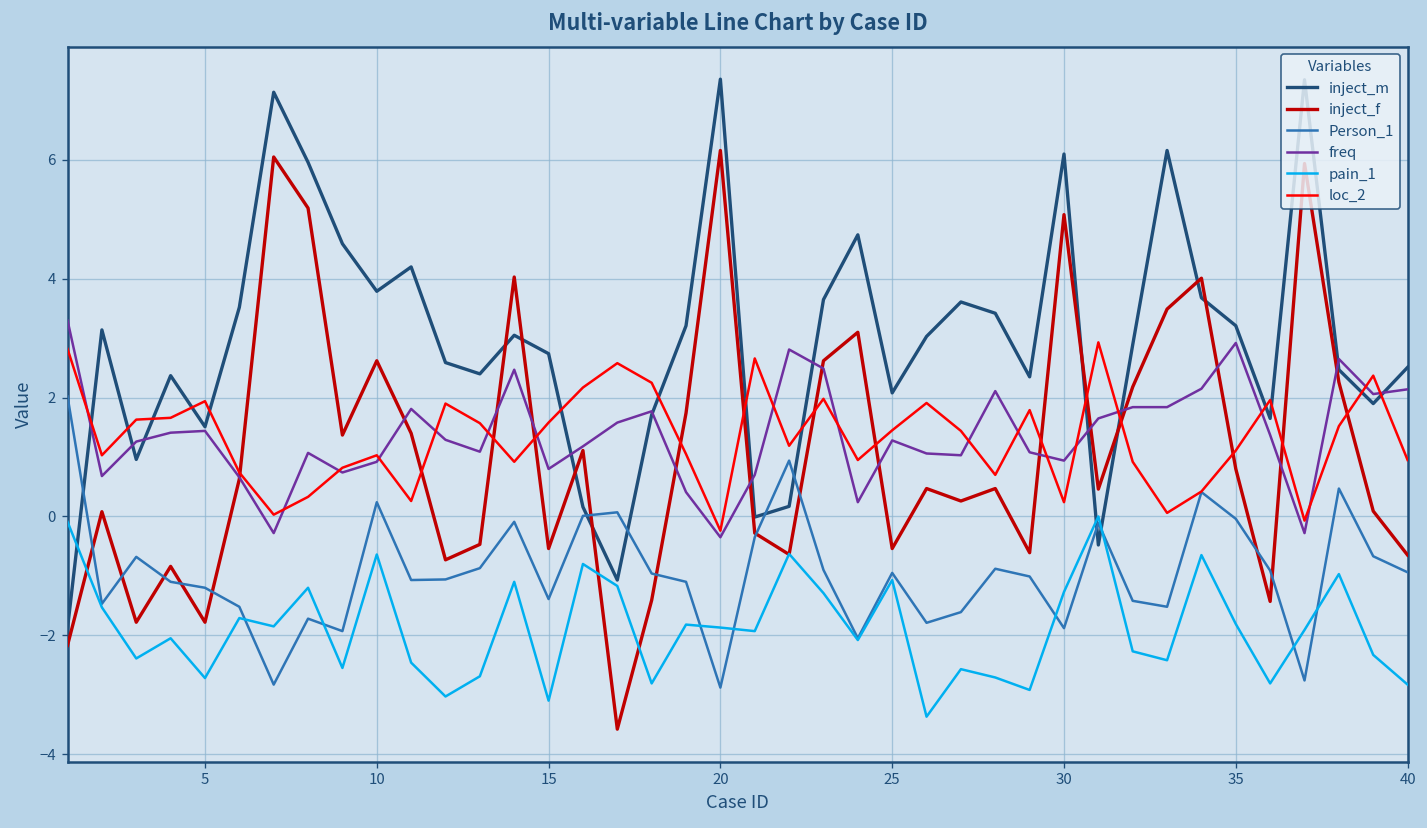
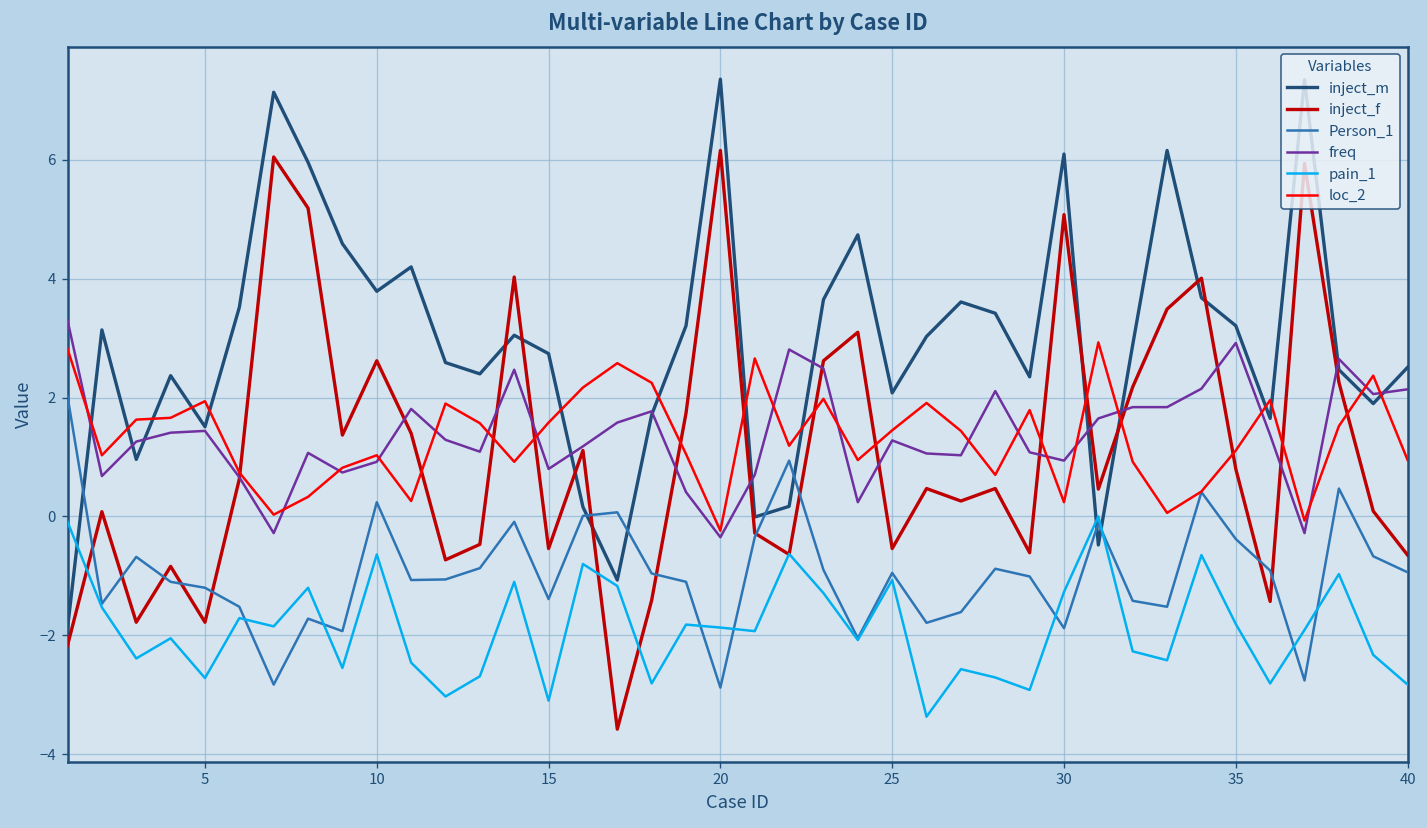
  {
    "inject_m": {
      "5": 1.5,
      "10": 3.8,
      "15": 2.7,
      "20": 7.4,
      "25": 2.1,
      "30": 6.1,
      "35": 3.2,
      "40": 2.5
    },
    "inject_f": {
      "5": -1.8,
      "10": 2.6,
      "15": -0.5,
      "20": 6.2,
      "25": -0.5,
      "30": 5.1,
      "35": 0.8,
      "40": -0.7
    },
    "Person_1": {
      "5": -1.2,
      "10": 0.2,
      "15": -1.4,
      "20": -2.9,
      "25": -1.0,
      "30": -1.9,
-     "35": 0.0,
+     "35": -0.4,
      "40": -0.9
    },
    "freq": {
      "5": 1.4,
      "10": 0.9,
      "15": 0.8,
      "20": -0.4,
      "25": 1.3,
      "30": 0.9,
      "35": 2.9,
      "40": 2.1
    },
    "pain_1": {
      "5": -2.7,
      "10": -0.6,
      "15": -3.1,
      "20": -1.9,
      "25": -1.1,
      "30": -1.3,
      "35": -1.8,
      "40": -2.8
    },
    "loc_2": {
      "5": 1.9,
      "10": 1.0,
      "15": 1.6,
      "20": -0.2,
      "25": 1.5,
      "30": 0.2,
      "35": 1.1,
      "40": 1.0
    }
  }
